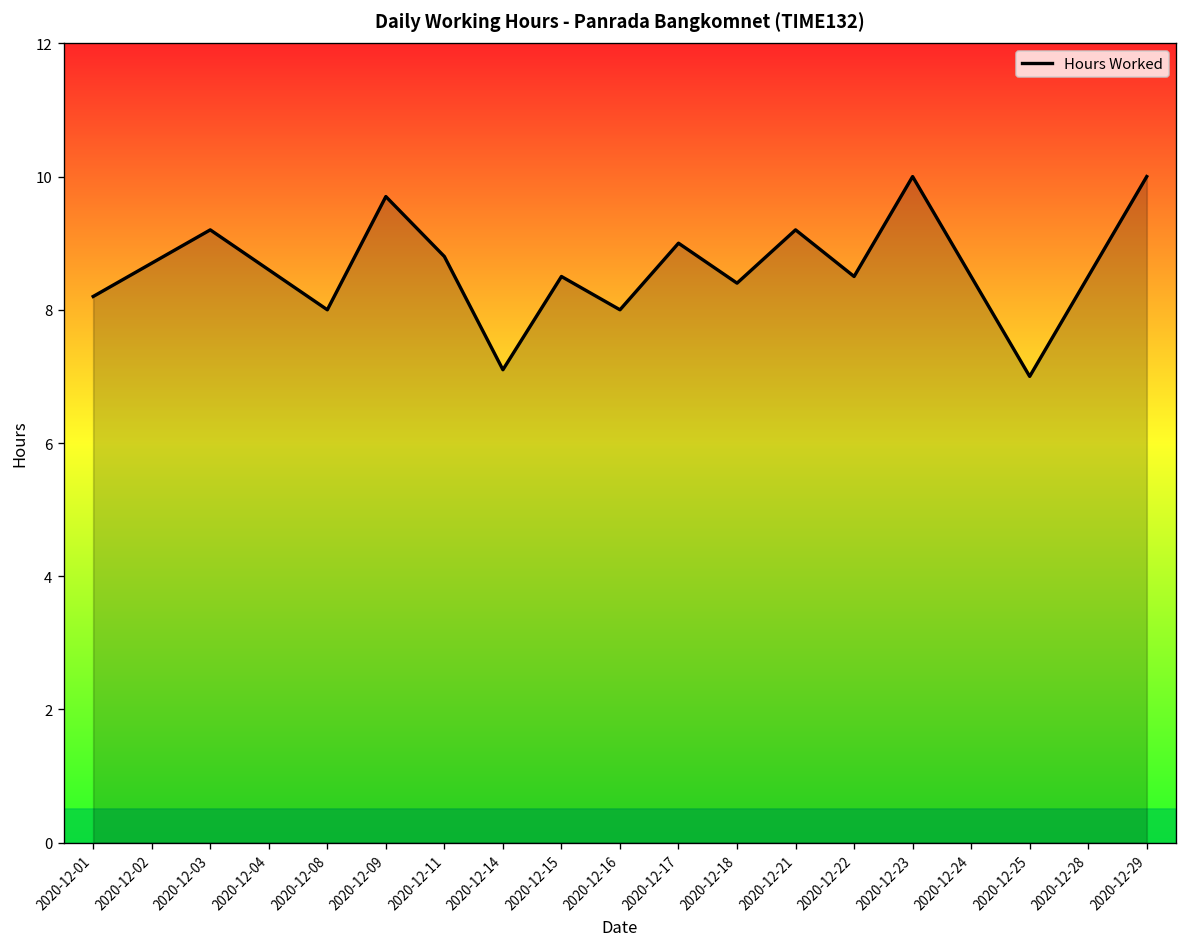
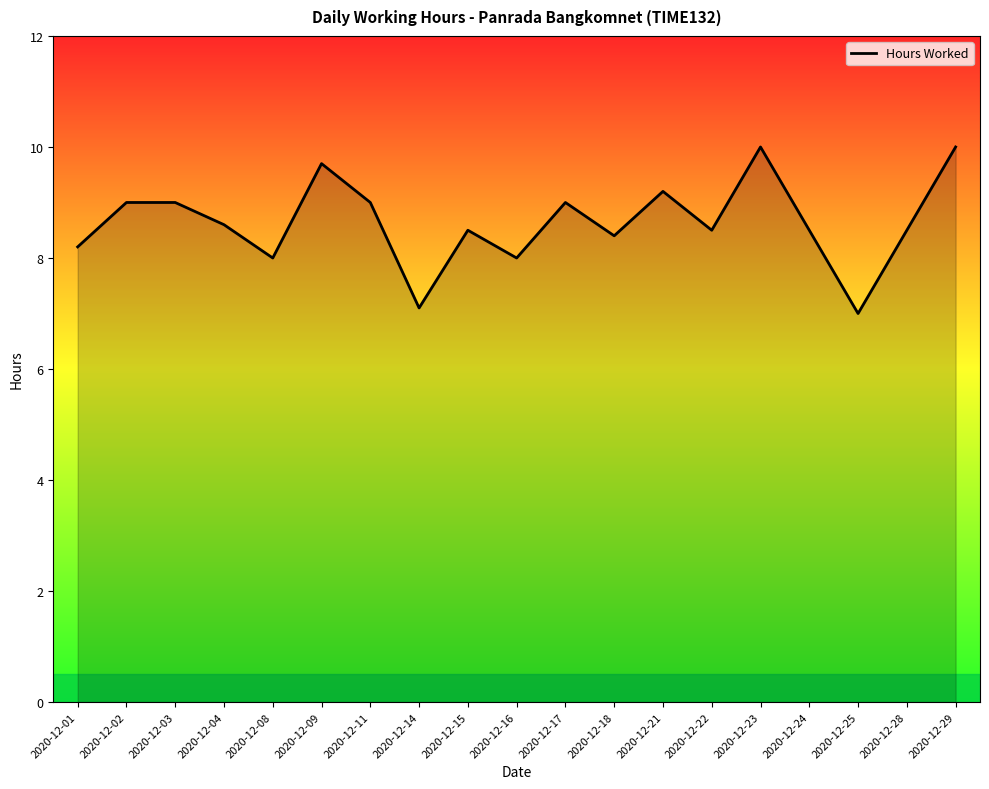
  {
    "2020-12-01": 8.2,
-   "2020-12-02": 8.7,
-   "2020-12-03": 9.2,
+   "2020-12-02": 9.0,
+   "2020-12-03": 9.0,
    "2020-12-04": 8.6,
    "2020-12-08": 8.0,
    "2020-12-09": 9.7,
-   "2020-12-11": 8.8,
+   "2020-12-11": 9.0,
    "2020-12-14": 7.1,
    "2020-12-15": 8.5,
    "2020-12-16": 8.0,
    "2020-12-17": 9.0,
    "2020-12-18": 8.4,
    "2020-12-21": 9.2,
    "2020-12-22": 8.5,
    "2020-12-23": 10.0,
    "2020-12-24": 8.5,
    "2020-12-25": 7.0,
    "2020-12-28": 8.5,
    "2020-12-29": 10.0
  }
